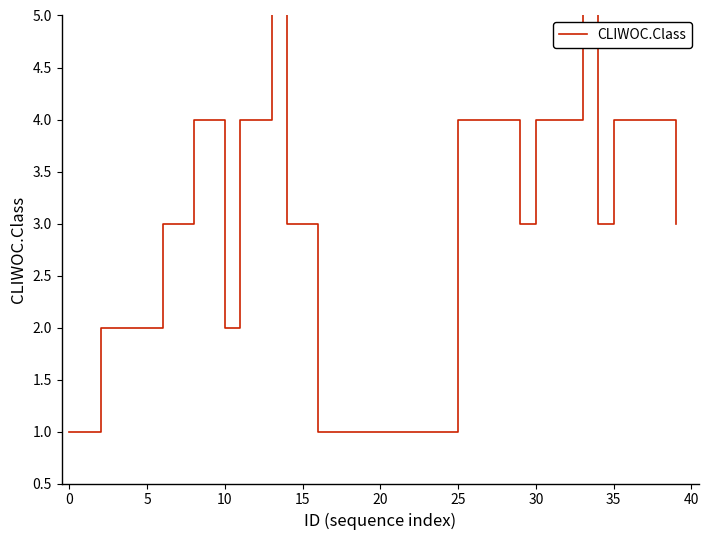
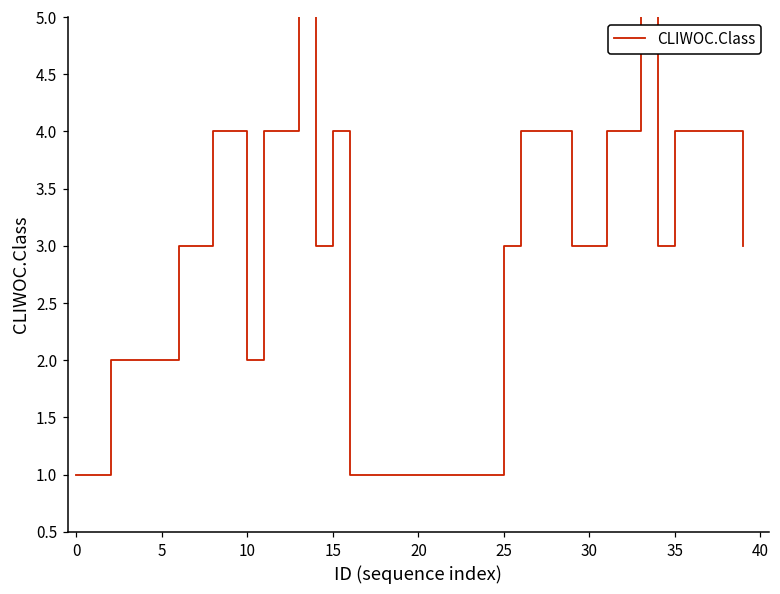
  {
    "0": 1,
    "5": 2,
    "10": 2,
-   "15": 3,
+   "15": 4,
    "20": 1,
-   "25": 4,
-   "30": 4,
+   "25": 3,
+   "30": 3,
    "35": 4
  }
